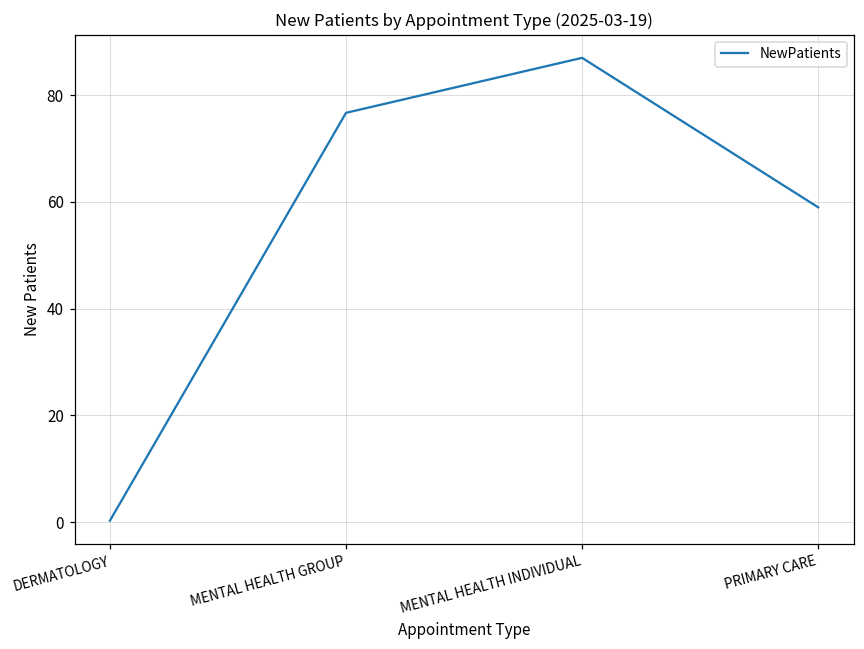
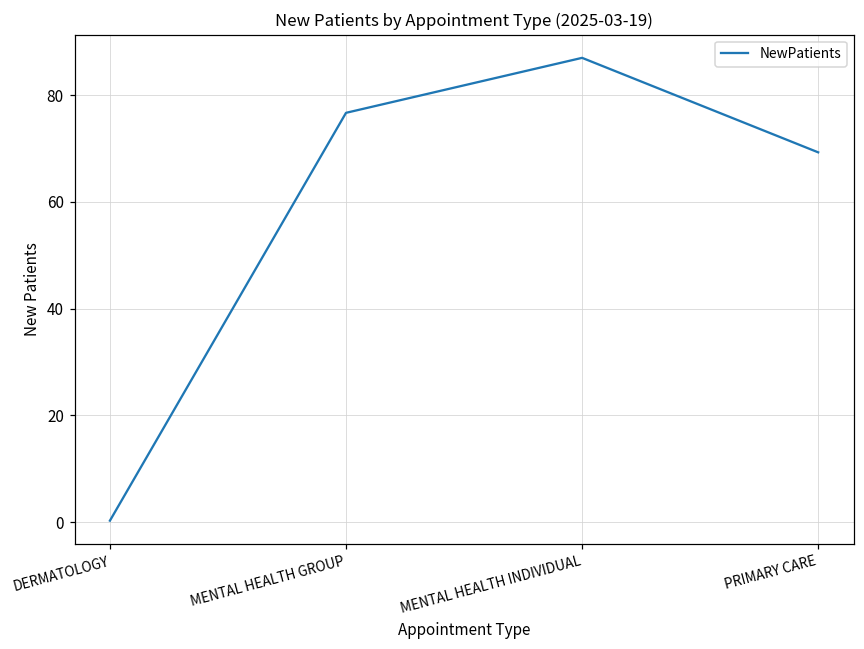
  {
    "DERMATOLOGY": 0,
    "MENTAL HEALTH GROUP": 77,
    "MENTAL HEALTH INDIVIDUAL": 87,
-   "PRIMARY CARE": 59
+   "PRIMARY CARE": 69
  }
